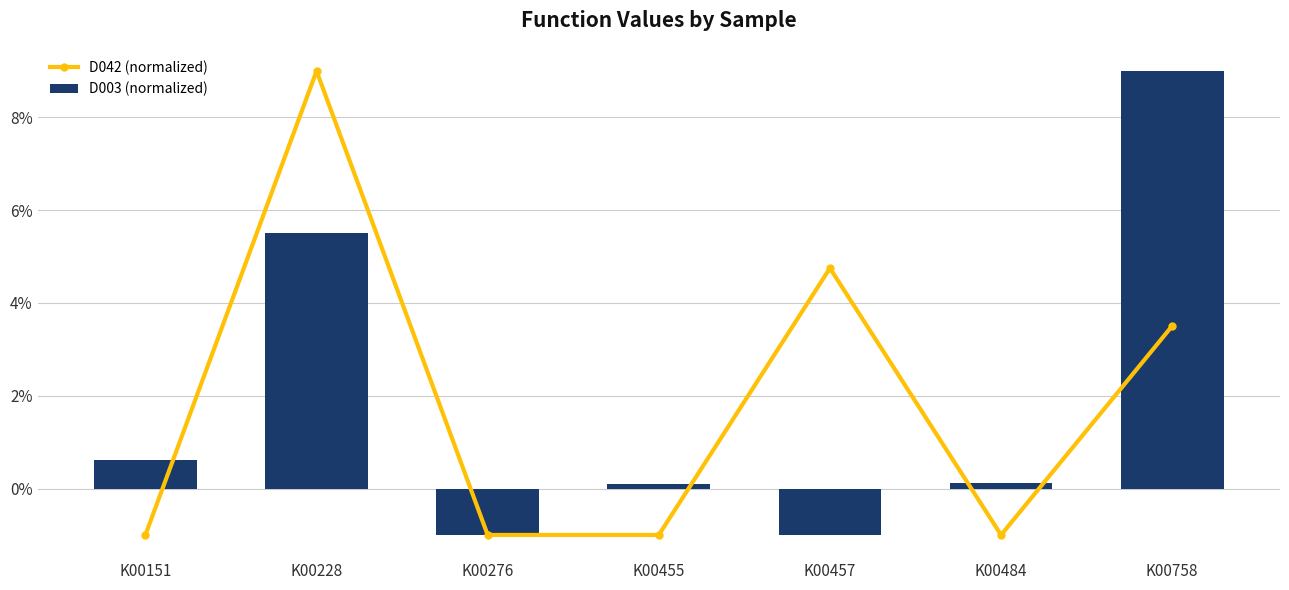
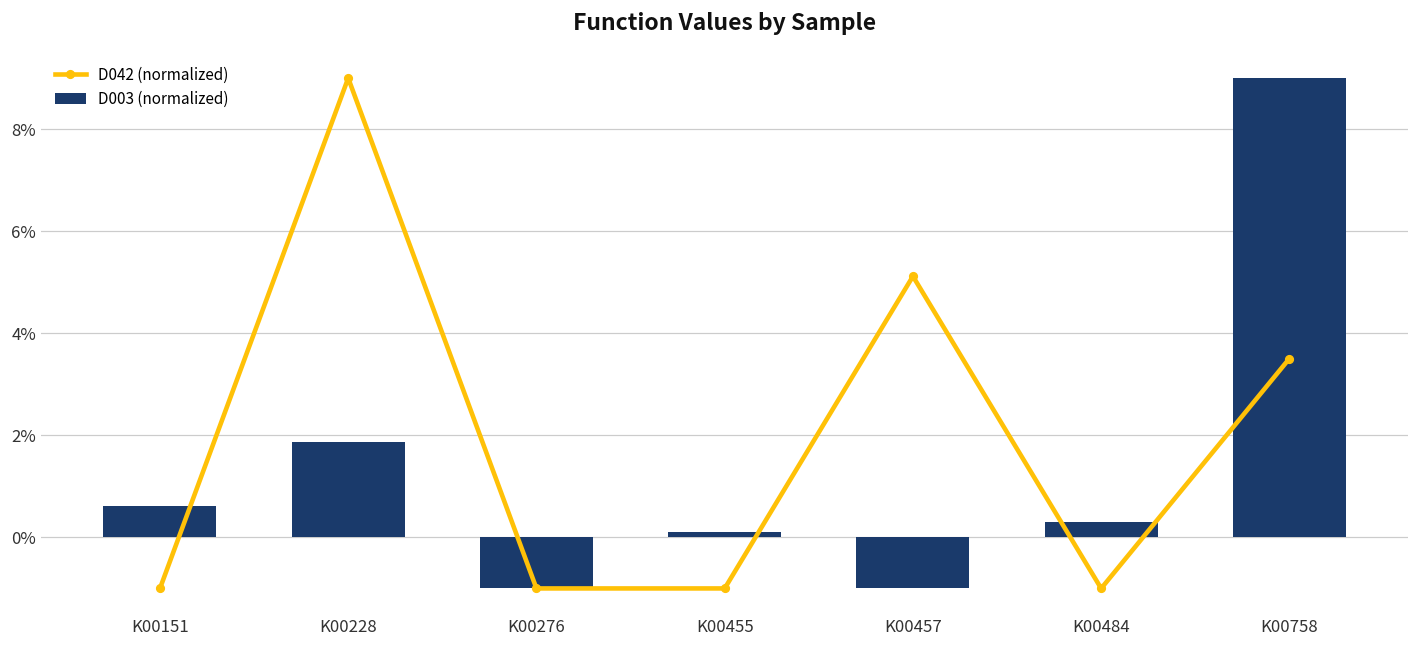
  {
    "D042 (normalized)": {
      "K00151": "-1.0%",
      "K00228": "9.0%",
      "K00276": "-1.0%",
      "K00455": "-1.0%",
-     "K00457": "4.8%",
+     "K00457": "5.1%",
      "K00484": "-1.0%",
      "K00758": "3.5%"
    },
    "D003 (normalized)": {
      "K00151": "0.6%",
-     "K00228": "5.5%",
+     "K00228": "1.9%",
      "K00276": "-1.0%",
      "K00455": "0.1%",
      "K00457": "-1.0%",
-     "K00484": "0.1%",
+     "K00484": "0.3%",
      "K00758": "9.0%"
    }
  }
